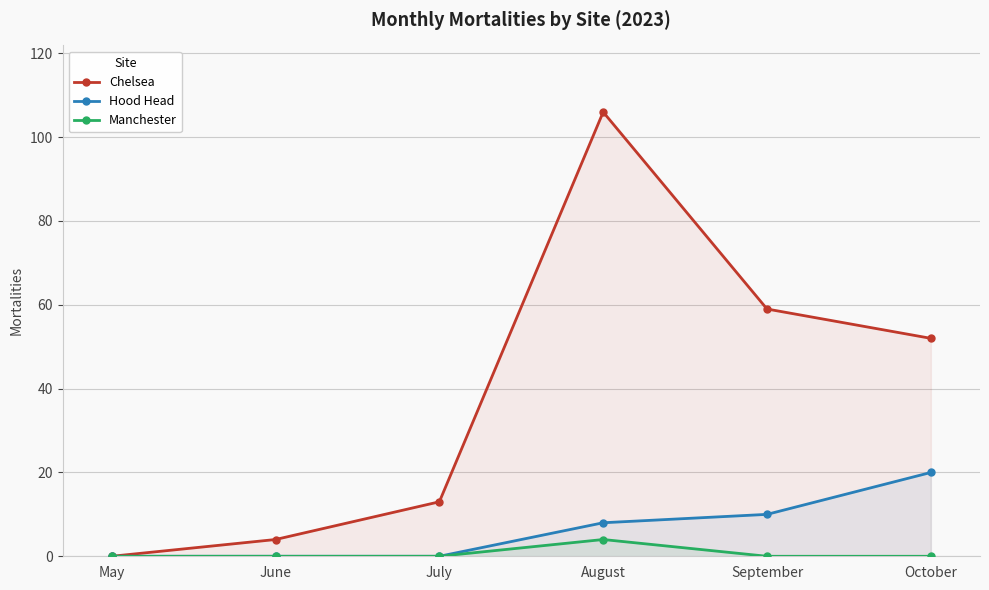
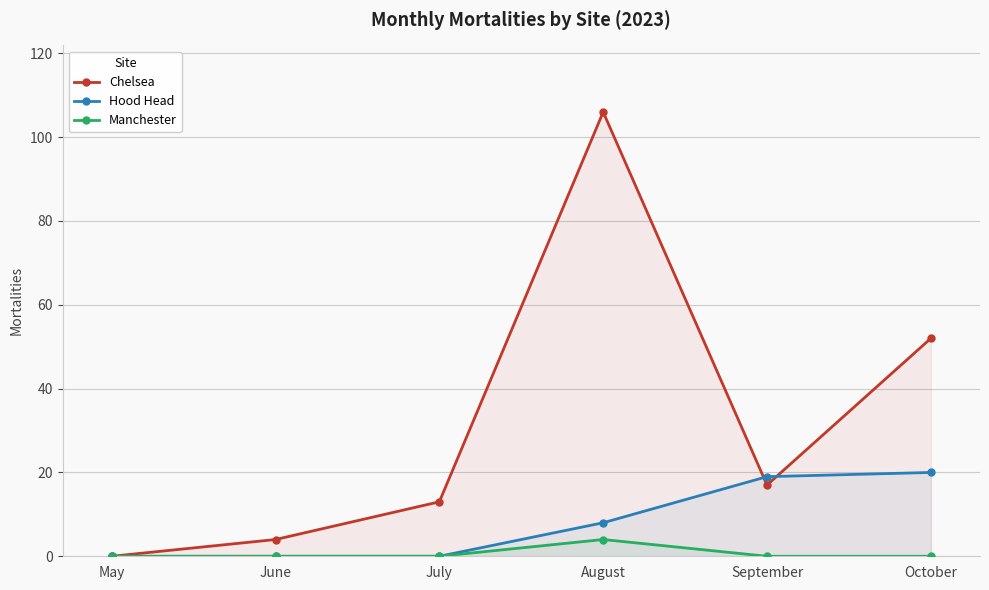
  {
    "Chelsea": {
      "June": 4,
      "July": 13,
      "August": 106,
-     "September": 59,
+     "September": 17,
      "October": 52
    },
    "Hood Head": {
      "August": 8,
-     "September": 10,
+     "September": 19,
      "October": 20
    },
    "Manchester": {
      "August": 4,
      "September": 0,
      "October": 0
    }
  }
